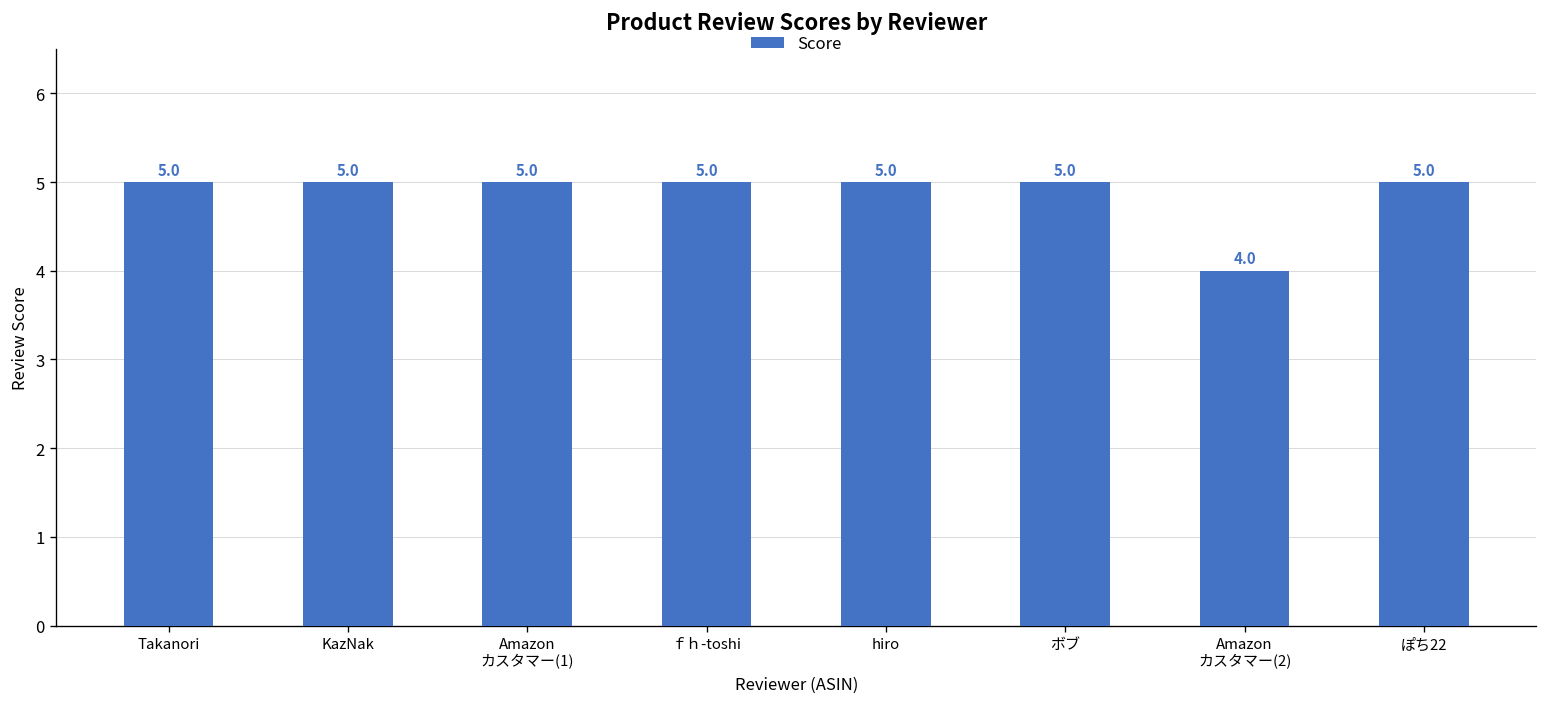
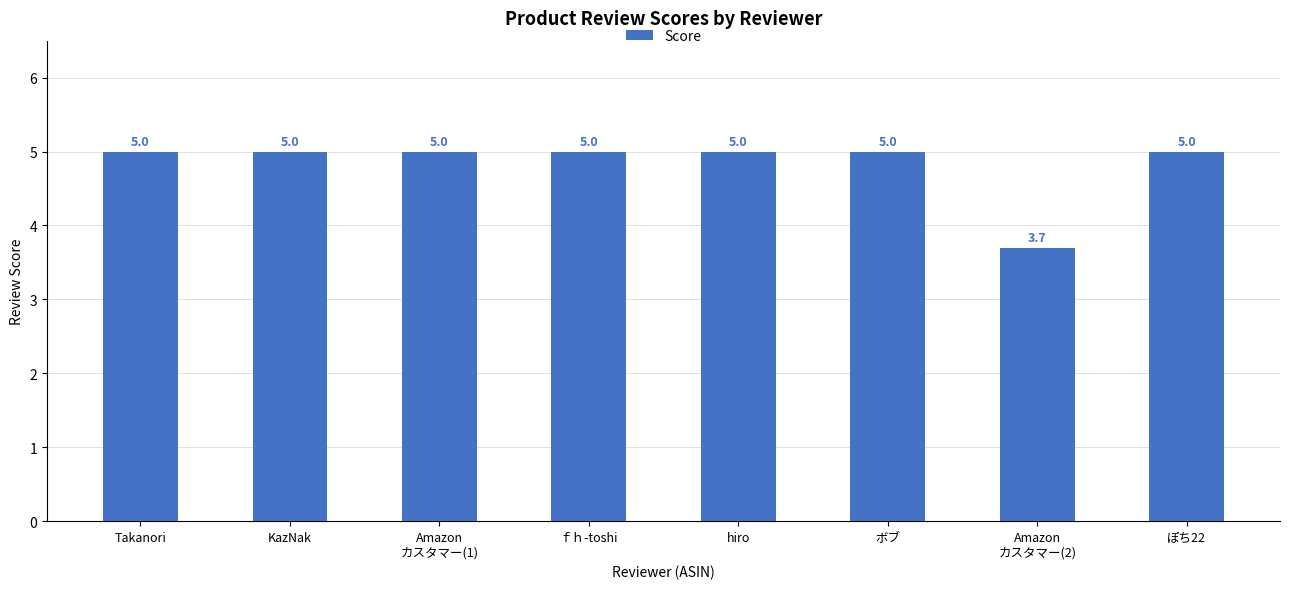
  {
    "Takanori": 5.0,
    "KazNak": 5.0,
    "Amazon カスタマー(1)": 5.0,
    "ｆｈ-toshi": 5.0,
    "hiro": 5.0,
    "ボブ": 5.0,
-   "Amazon カスタマー(2)": 4.0,
+   "Amazon カスタマー(2)": 3.7,
    "ぽち22": 5.0
  }
